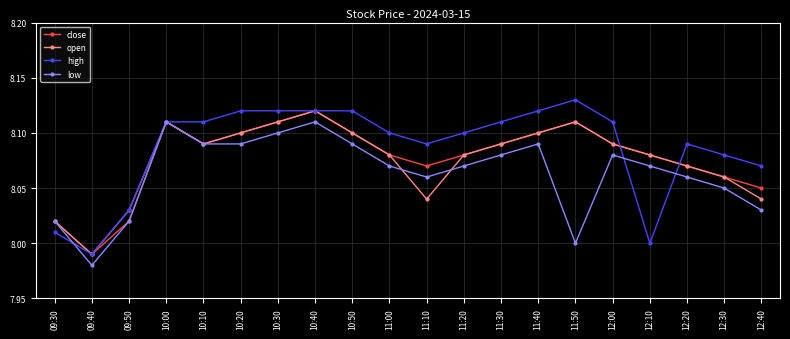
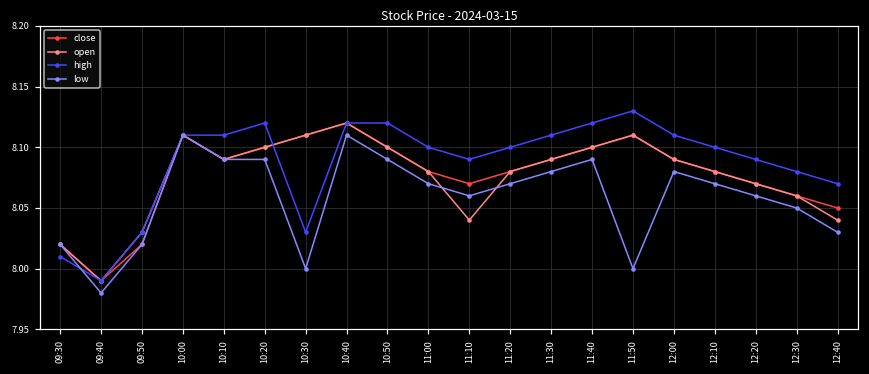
  {
    "close": {
      "11:10": 8.07,
      "12:40": 8.05
    },
    "open": {
      "11:10": 8.04,
      "12:40": 8.04
    },
    "high": {
      "09:30": 8.01,
      "10:10": 8.11,
      "10:20": 8.12,
-     "10:30": 8.12,
+     "10:30": 8.03,
      "10:50": 8.12,
      "11:00": 8.10,
      "11:10": 8.09,
      "11:20": 8.10,
      "11:30": 8.11,
      "11:40": 8.12,
      "11:50": 8.13,
      "12:00": 8.11,
-     "12:10": 8.0,
+     "12:10": 8.1,
      "12:20": 8.09,
      "12:30": 8.08,
      "12:40": 8.07
    },
    "low": {
      "09:40": 7.980,
      "10:20": 8.090,
-     "10:30": 8.1,
+     "10:30": 8.0,
      "10:40": 8.110,
      "10:50": 8.090,
      "11:00": 8.070,
      "11:10": 8.060,
      "11:20": 8.070,
      "11:30": 8.080,
      "11:40": 8.090,
      "11:50": 8.0,
      "12:00": 8.080,
      "12:10": 8.070,
      "12:20": 8.060,
      "12:30": 8.050,
      "12:40": 8.030
    }
  }
